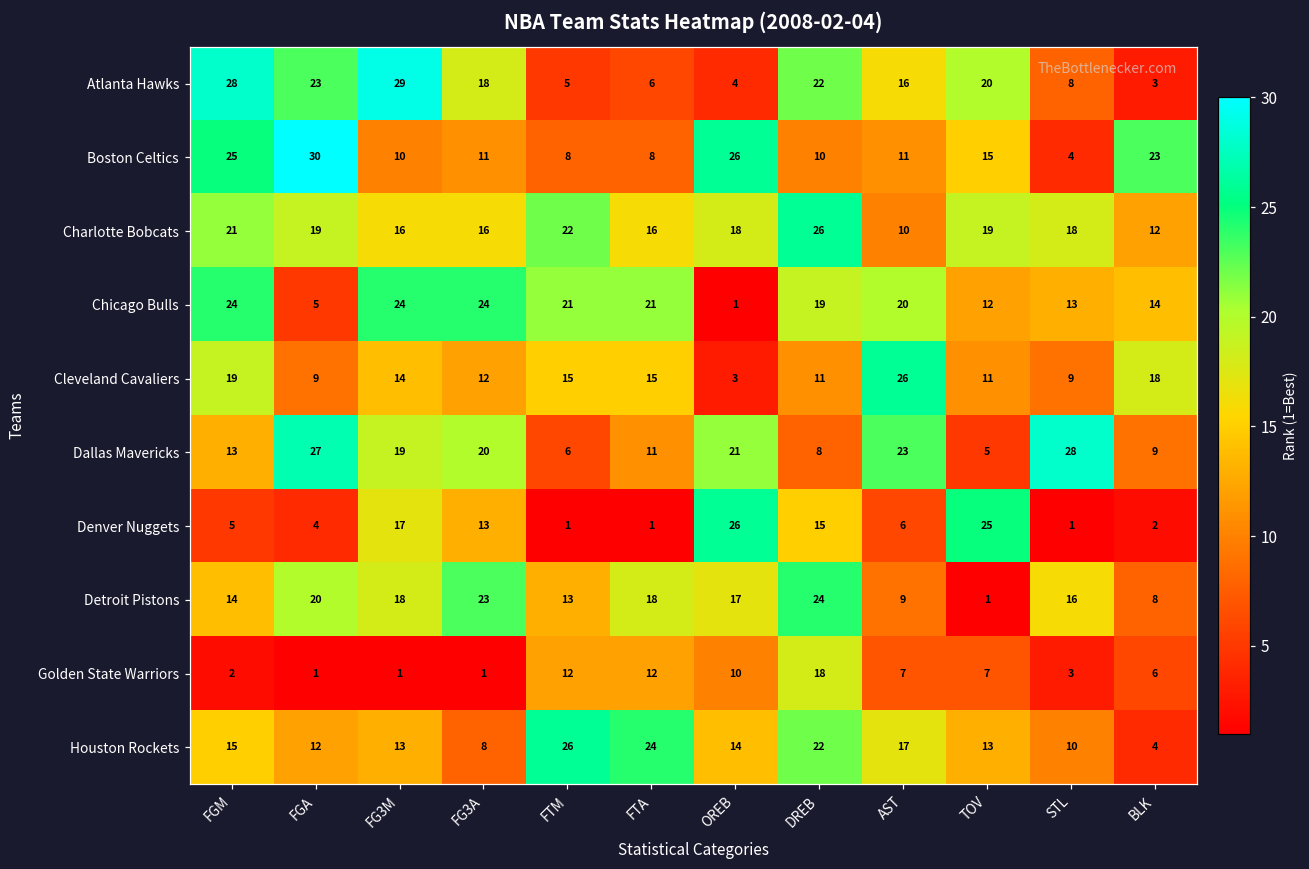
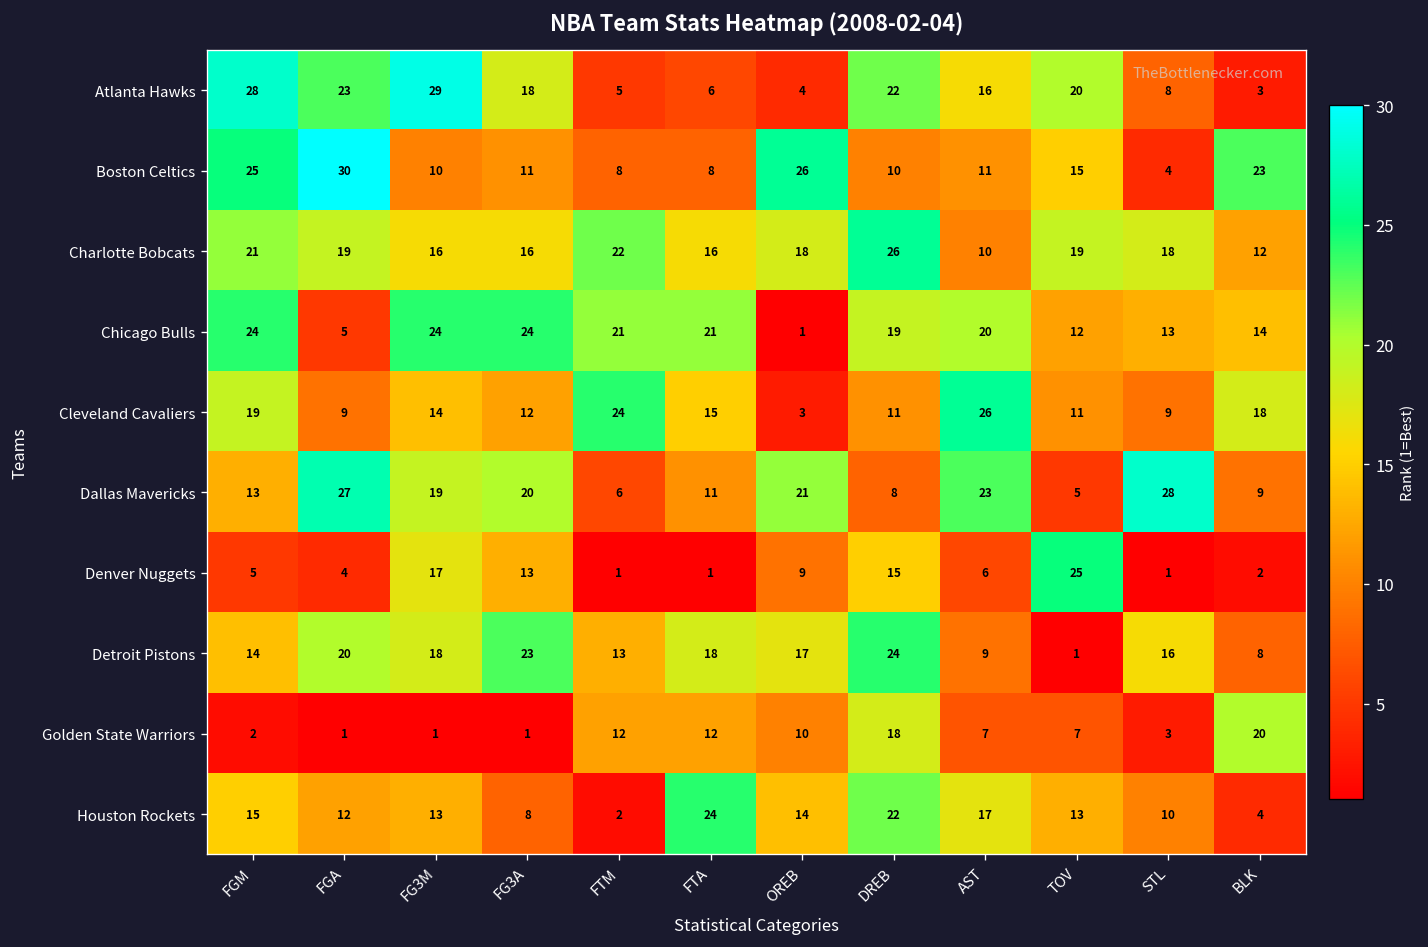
  {
    "Atlanta Hawks": {
      "FGM": 28,
      "FGA": 23,
      "FG3M": 29,
      "FG3A": 18,
      "FTM": 5,
      "FTA": 6,
      "OREB": 4,
      "DREB": 22,
      "AST": 16,
      "TOV": 20,
      "BLK": 3
    },
    "Boston Celtics": {
      "FGM": 25,
      "FGA": 30,
      "FG3M": 10,
      "FG3A": 11,
      "FTM": 8,
      "FTA": 8,
      "OREB": 26,
      "DREB": 10,
      "AST": 11,
      "TOV": 15,
      "STL": 4,
      "BLK": 23
    },
    "Charlotte Bobcats": {
      "FGM": 21,
      "FGA": 19,
      "FG3M": 16,
      "FG3A": 16,
      "FTM": 22,
      "FTA": 16,
      "OREB": 18,
      "DREB": 26,
      "AST": 10,
      "TOV": 19,
      "STL": 18,
      "BLK": 12
    },
    "Chicago Bulls": {
      "FGM": 24,
      "FGA": 5,
      "FG3M": 24,
      "FG3A": 24,
      "FTM": 21,
      "FTA": 21,
      "OREB": 1,
      "DREB": 19,
      "AST": 20,
      "TOV": 12,
      "STL": 13,
      "BLK": 14
    },
    "Cleveland Cavaliers": {
      "FGM": 19,
      "FGA": 9,
      "FG3M": 14,
      "FG3A": 12,
-     "FTM": 15,
+     "FTM": 24,
      "FTA": 15,
      "OREB": 3,
      "DREB": 11,
      "AST": 26,
      "TOV": 11,
      "STL": 9,
      "BLK": 18
    },
    "Dallas Mavericks": {
      "FGM": 13,
      "FGA": 27,
      "FG3M": 19,
      "FG3A": 20,
      "FTM": 6,
      "FTA": 11,
      "OREB": 21,
      "DREB": 8,
      "AST": 23,
      "TOV": 5,
      "STL": 28,
      "BLK": 9
    },
    "Denver Nuggets": {
      "FGM": 5,
      "FGA": 4,
      "FG3M": 17,
      "FG3A": 13,
      "FTM": 1,
      "FTA": 1,
-     "OREB": 26,
+     "OREB": 9,
      "DREB": 15,
      "AST": 6,
      "TOV": 25,
      "STL": 1,
      "BLK": 2
    },
    "Detroit Pistons": {
      "FGM": 14,
      "FGA": 20,
      "FG3M": 18,
      "FG3A": 23,
      "FTM": 13,
      "FTA": 18,
      "OREB": 17,
      "DREB": 24,
      "AST": 9,
      "TOV": 1,
      "STL": 16,
      "BLK": 8
    },
    "Golden State Warriors": {
      "FGM": 2,
      "FGA": 1,
      "FG3M": 1,
      "FG3A": 1,
      "FTM": 12,
      "FTA": 12,
      "OREB": 10,
      "DREB": 18,
      "AST": 7,
      "TOV": 7,
      "STL": 3,
-     "BLK": 6
+     "BLK": 20
    },
    "Houston Rockets": {
      "FGM": 15,
      "FGA": 12,
      "FG3M": 13,
      "FG3A": 8,
-     "FTM": 26,
+     "FTM": 2,
      "FTA": 24,
      "OREB": 14,
      "DREB": 22,
      "AST": 17,
      "TOV": 13,
      "STL": 10,
      "BLK": 4
    }
  }
